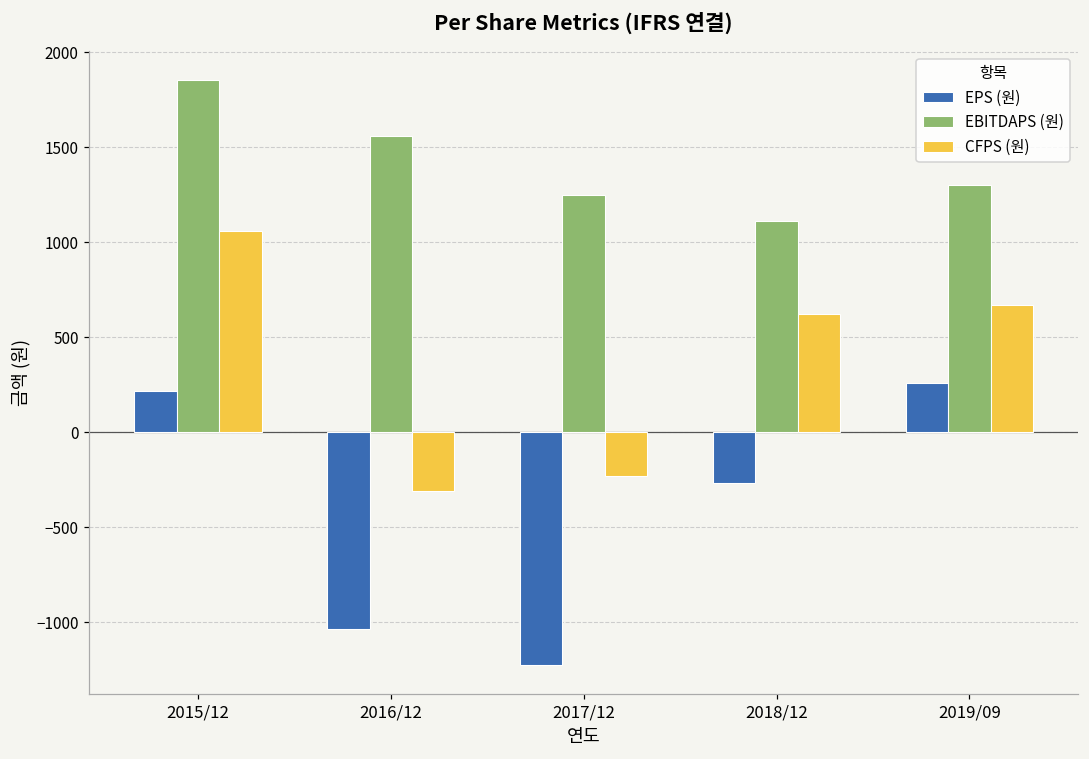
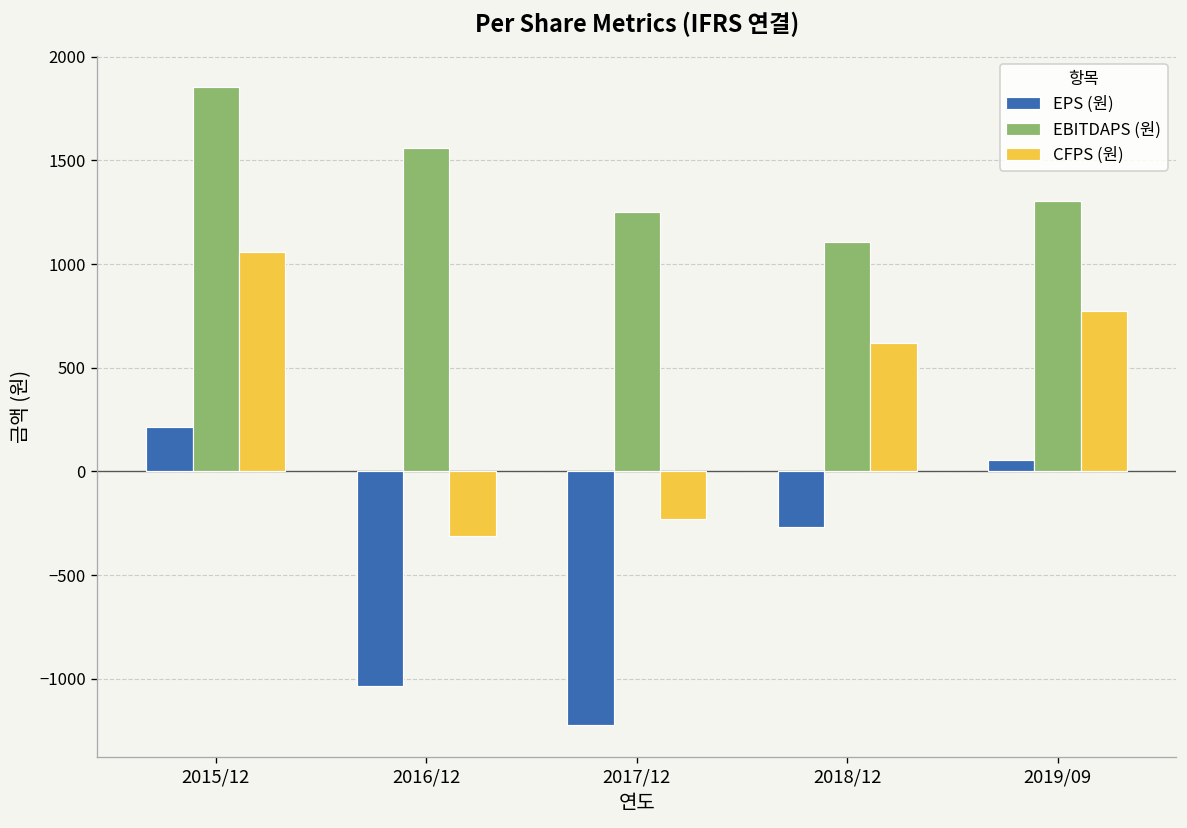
  {
    "EPS (원)": {
      "2015/12": 220,
      "2016/12": -1030,
      "2017/12": -1220,
      "2018/12": -270,
-     "2019/09": 260
+     "2019/09": 60
    },
    "EBITDAPS (원)": {
      "2015/12": 1850,
      "2016/12": 1560,
      "2017/12": 1250,
      "2018/12": 1110,
      "2019/09": 1300
    },
    "CFPS (원)": {
      "2015/12": 1060,
      "2016/12": -310,
      "2017/12": -230,
      "2018/12": 620,
-     "2019/09": 670
+     "2019/09": 780
    }
  }
